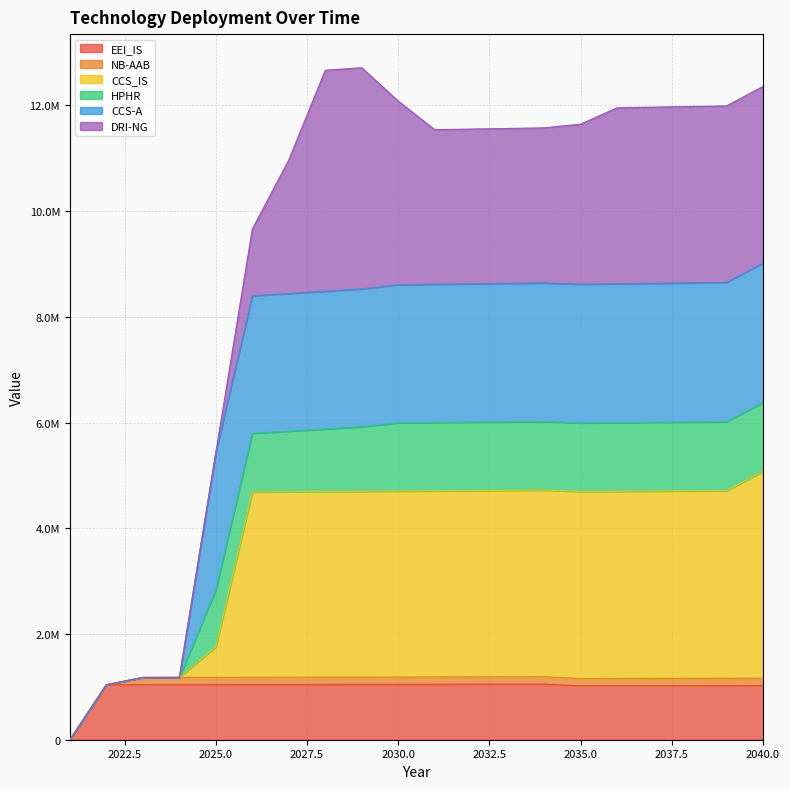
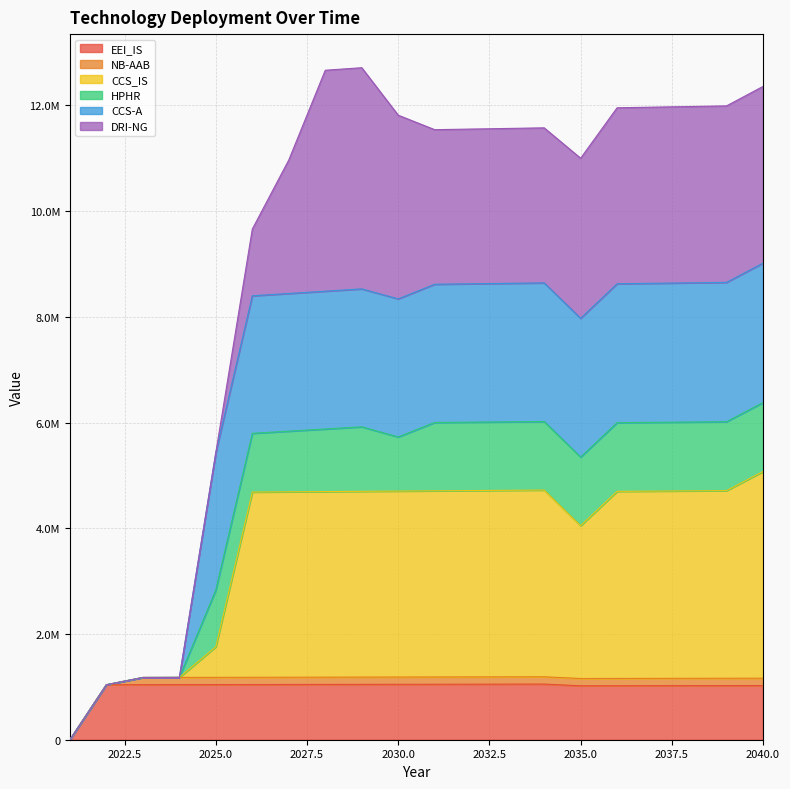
  {
    "CCS_IS": {
      "2025.0": 600000,
      "2030.0": 3500000,
-     "2035.0": 3500000,
+     "2035.0": 2900000,
      "2040.0": 3900000
    },
    "HPHR": {
      "2025.0": 1100000,
-     "2030.0": 1300000,
+     "2030.0": 1000000,
      "2035.0": 1300000,
      "2040.0": 1300000
    },
    "CCS-A": {
      "2030.0": 2600000,
      "2035.0": 2600000,
      "2040.0": 2600000
    },
    "DRI-NG": {
      "2030.0": 3500000,
      "2035.0": 3000000,
      "2040.0": 3300000
    }
  }
